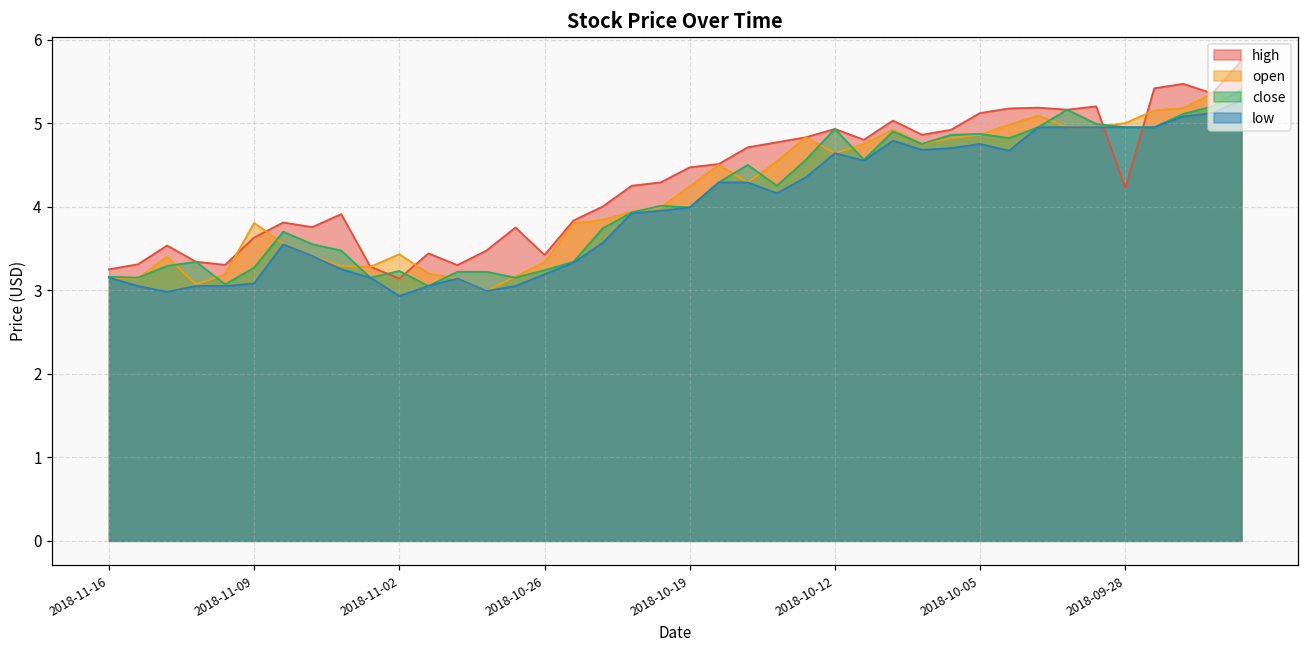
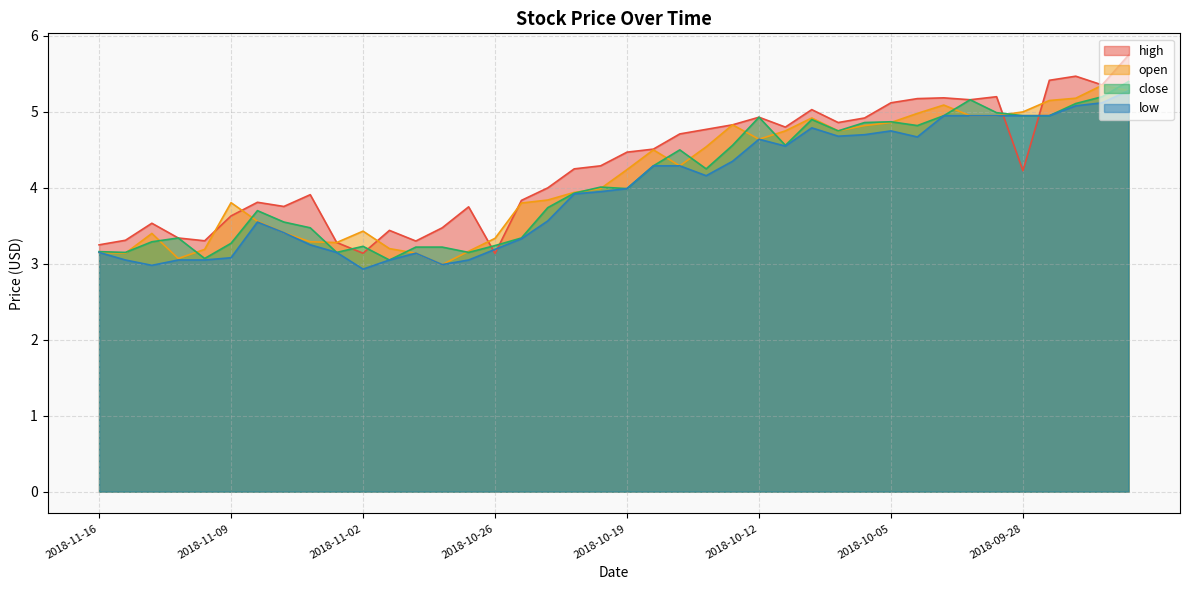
  {
    "high": {
      "2018-11-16": 3.3,
      "2018-11-09": 3.6,
      "2018-11-02": 3.1,
-     "2018-10-26": 3.4,
+     "2018-10-26": 3.1,
      "2018-10-19": 4.5,
      "2018-10-05": 5.1,
      "2018-09-28": 4.2
    },
    "open": {
      "2018-11-09": 3.8,
      "2018-11-02": 3.4,
      "2018-10-26": 3.3,
      "2018-10-19": 4.2,
      "2018-09-28": 5.0
    },
    "close": {
      "2018-11-09": 3.3,
      "2018-11-02": 3.2,
      "2018-10-26": 3.2
    },
    "low": {
      "2018-11-09": 3.1,
      "2018-11-02": 2.9,
      "2018-10-26": 3.2,
      "2018-10-05": 4.8
    }
  }
